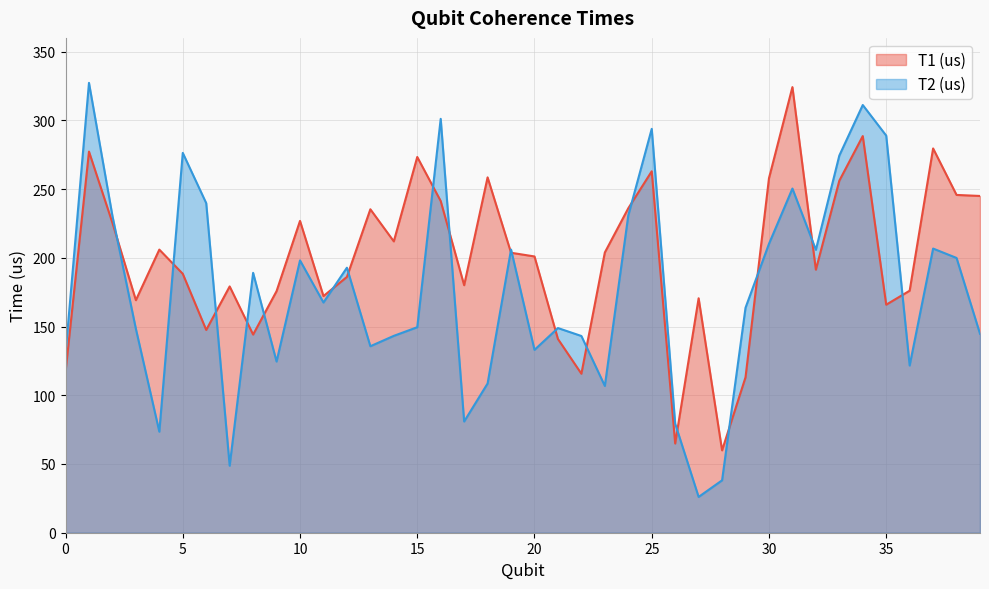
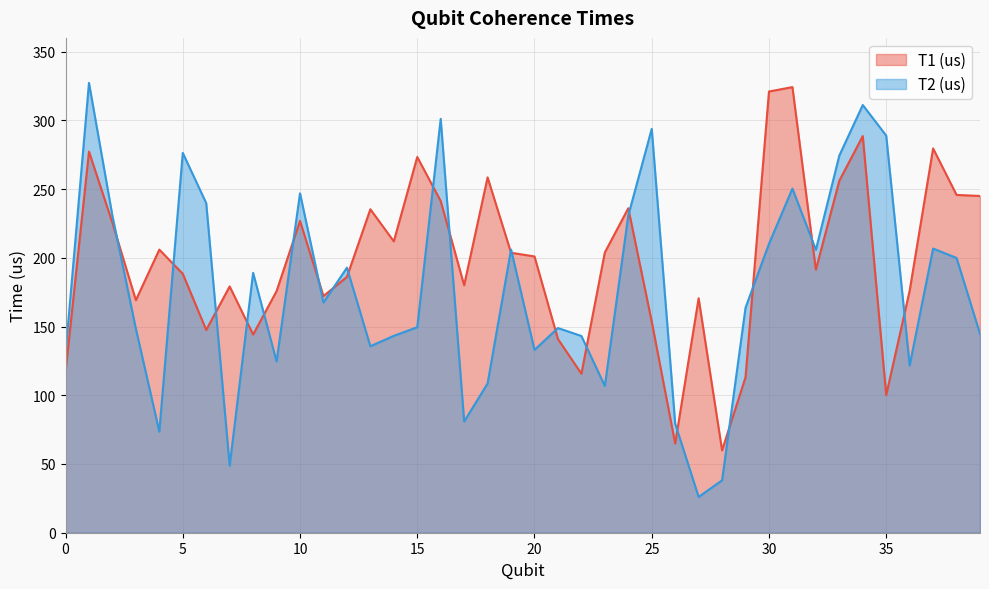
  {
    "T1 (us)": {
      "0": 117,
      "5": 188,
      "10": 227,
      "15": 273,
      "20": 201,
-     "25": 263,
-     "30": 258,
-     "35": 166
+     "25": 154,
+     "30": 321,
+     "35": 100
    },
    "T2 (us)": {
      "0": 130,
      "5": 276,
-     "10": 198,
+     "10": 247,
      "15": 150,
      "20": 133,
      "25": 294,
      "30": 210,
      "35": 289
    }
  }
